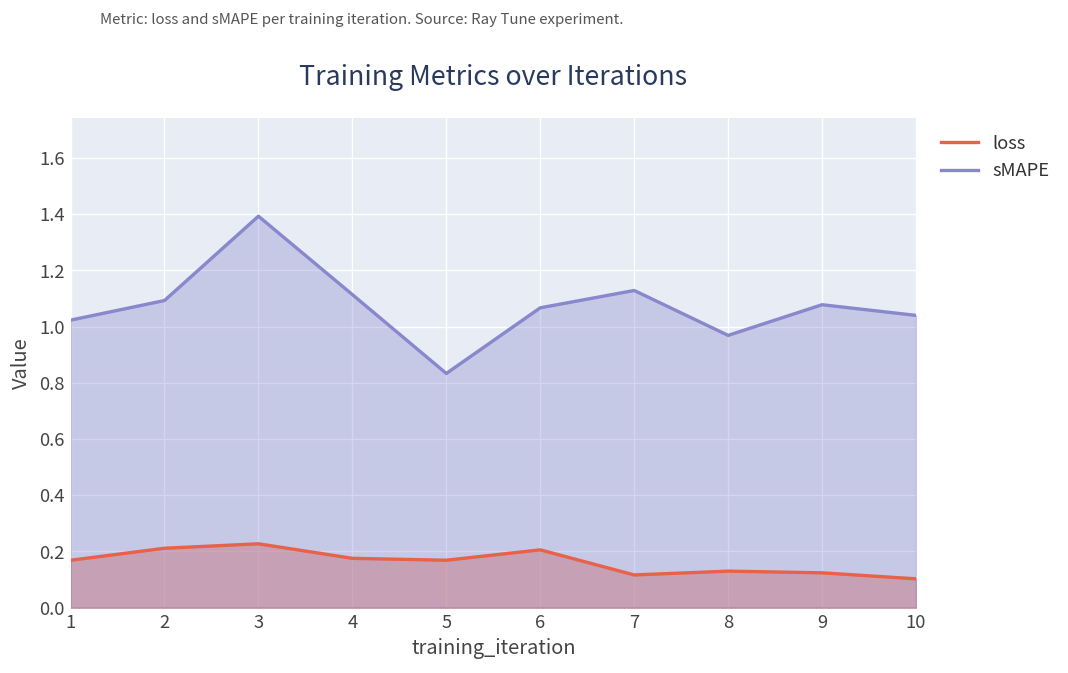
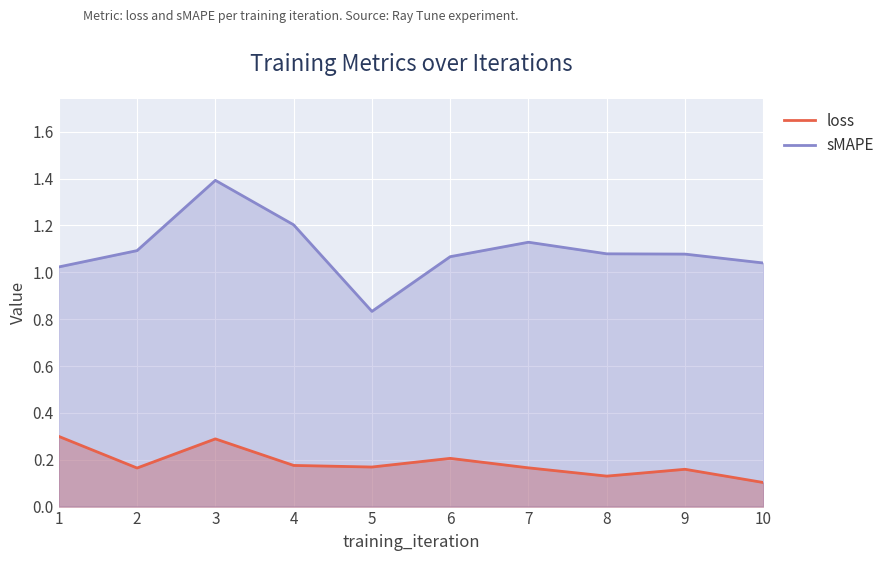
  {
    "loss": {
-     "1": 0.17,
-     "2": 0.21,
-     "3": 0.23,
+     "1": 0.30,
+     "2": 0.16,
+     "3": 0.29,
      "4": 0.18,
      "5": 0.17,
      "6": 0.21,
-     "7": 0.12,
+     "7": 0.17,
      "8": 0.13,
-     "9": 0.12,
+     "9": 0.16,
      "10": 0.10
    },
    "sMAPE": {
      "1": 1.02,
      "2": 1.09,
      "3": 1.39,
-     "4": 1.11,
+     "4": 1.20,
      "5": 0.83,
      "6": 1.07,
      "7": 1.13,
-     "8": 0.97,
+     "8": 1.08,
      "9": 1.08,
      "10": 1.04
    }
  }
